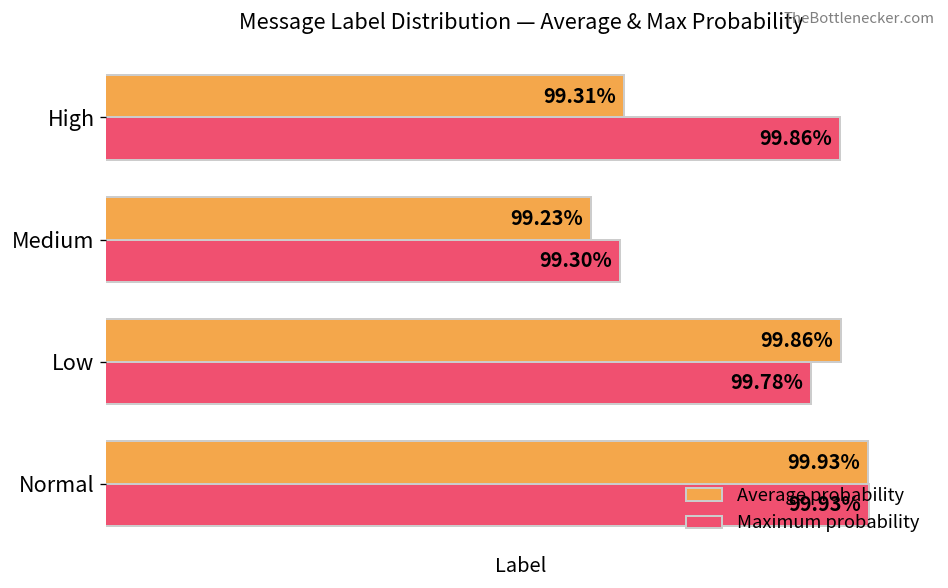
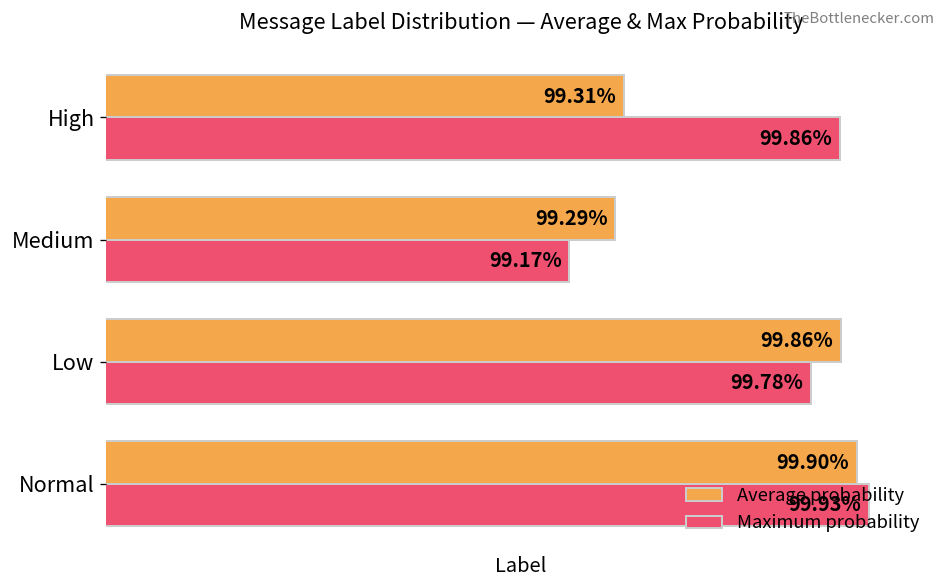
  {
    "Average probability": {
      "High": "99.31%",
-     "Medium": "99.23%",
+     "Medium": "99.29%",
      "Low": "99.86%",
-     "Normal": "99.93%"
+     "Normal": "99.90%"
    },
    "Maximum probability": {
      "High": "99.86%",
-     "Medium": "99.30%",
+     "Medium": "99.17%",
      "Low": "99.78%",
      "Normal": "99.93%"
    }
  }
